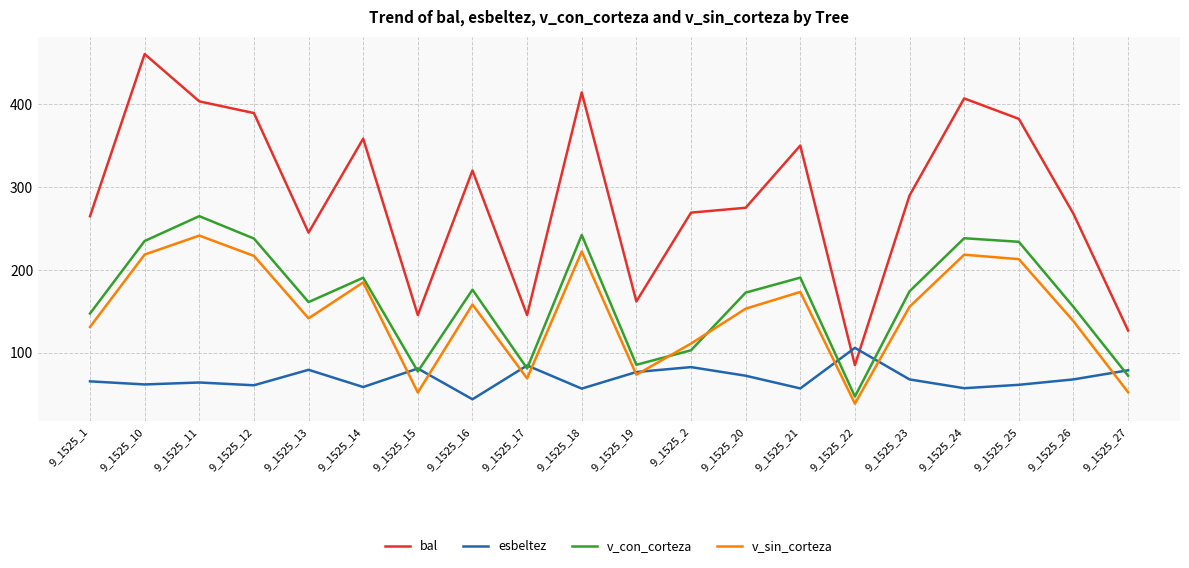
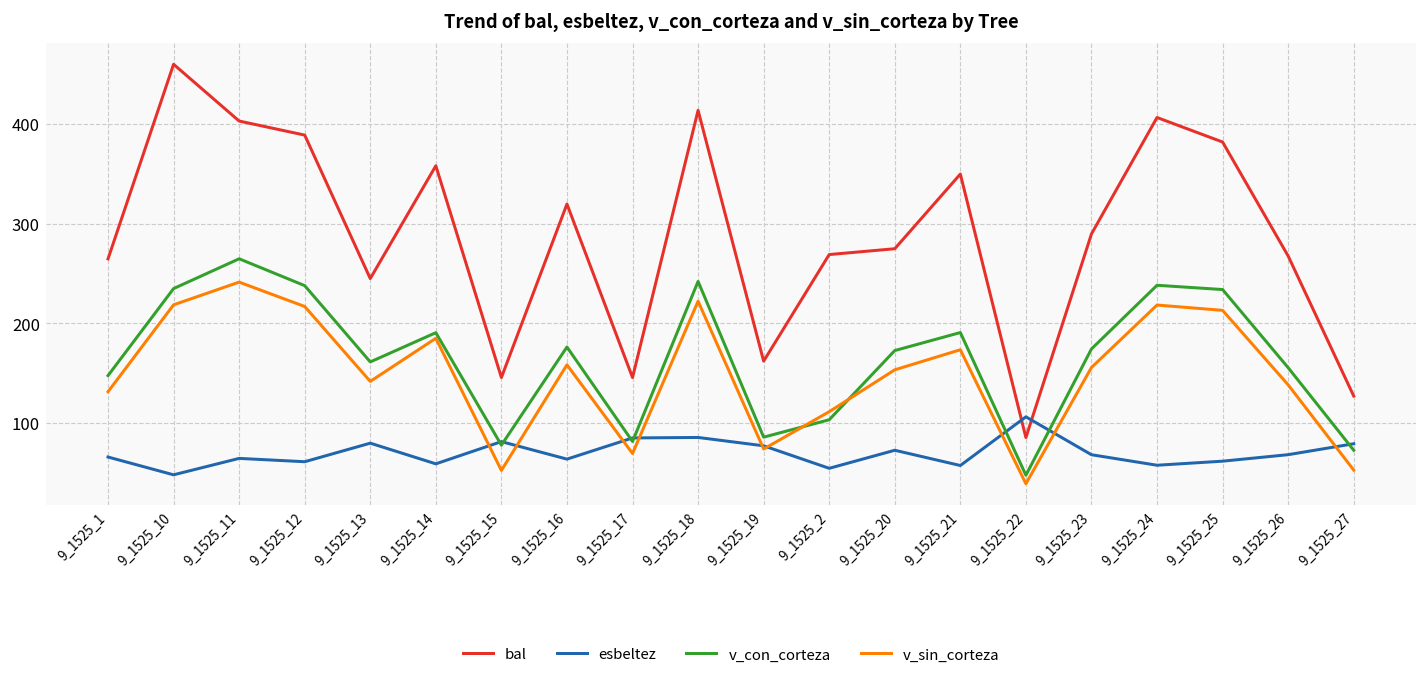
  {
    "bal": {
      "9_1525_1": 260,
      "9_1525_10": 460,
      "9_1525_11": 400,
      "9_1525_12": 390,
      "9_1525_13": 240,
      "9_1525_14": 360,
      "9_1525_15": 150,
      "9_1525_16": 320,
      "9_1525_17": 150,
      "9_1525_18": 410,
      "9_1525_19": 160,
      "9_1525_2": 270,
      "9_1525_20": 270,
      "9_1525_21": 350,
      "9_1525_22": 80,
      "9_1525_23": 290,
      "9_1525_24": 410,
      "9_1525_25": 380,
      "9_1525_26": 270,
      "9_1525_27": 130
    },
    "esbeltez": {
      "9_1525_1": 70,
-     "9_1525_10": 60,
+     "9_1525_10": 50,
      "9_1525_11": 60,
      "9_1525_12": 60,
      "9_1525_13": 80,
      "9_1525_14": 60,
      "9_1525_15": 80,
-     "9_1525_16": 40,
+     "9_1525_16": 60,
      "9_1525_17": 80,
-     "9_1525_18": 60,
+     "9_1525_18": 90,
      "9_1525_19": 80,
-     "9_1525_2": 80,
+     "9_1525_2": 50,
      "9_1525_20": 70,
      "9_1525_21": 60,
      "9_1525_22": 110,
      "9_1525_23": 70,
      "9_1525_24": 60,
      "9_1525_25": 60,
      "9_1525_26": 70,
      "9_1525_27": 80
    },
    "v_con_corteza": {
      "9_1525_1": 150,
      "9_1525_10": 230,
      "9_1525_11": 260,
      "9_1525_12": 240,
      "9_1525_13": 160,
      "9_1525_14": 190,
      "9_1525_15": 80,
      "9_1525_16": 180,
      "9_1525_17": 80,
      "9_1525_18": 240,
      "9_1525_19": 90,
      "9_1525_2": 100,
      "9_1525_20": 170,
      "9_1525_21": 190,
      "9_1525_22": 50,
      "9_1525_23": 170,
      "9_1525_24": 240,
      "9_1525_25": 230,
      "9_1525_26": 160,
      "9_1525_27": 70
    },
    "v_sin_corteza": {
      "9_1525_1": 130,
      "9_1525_10": 220,
      "9_1525_11": 240,
      "9_1525_12": 220,
      "9_1525_13": 140,
      "9_1525_14": 180,
      "9_1525_15": 50,
      "9_1525_16": 160,
      "9_1525_17": 70,
      "9_1525_18": 220,
      "9_1525_19": 70,
      "9_1525_2": 110,
      "9_1525_20": 150,
      "9_1525_21": 170,
      "9_1525_22": 40,
      "9_1525_23": 160,
      "9_1525_24": 220,
      "9_1525_25": 210,
      "9_1525_26": 140,
      "9_1525_27": 50
    }
  }
